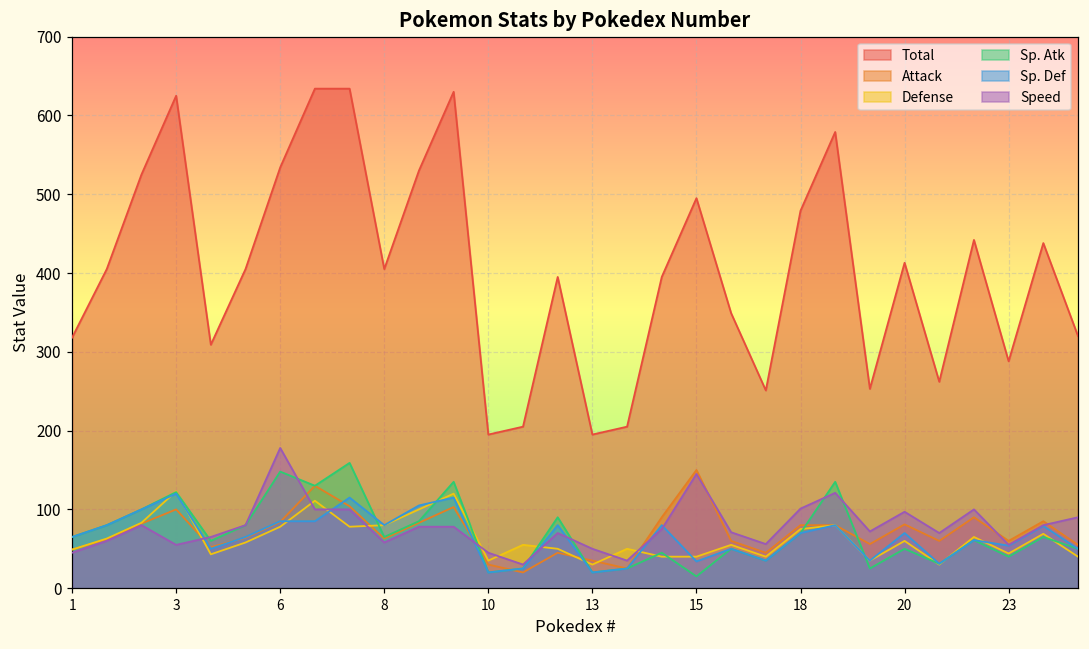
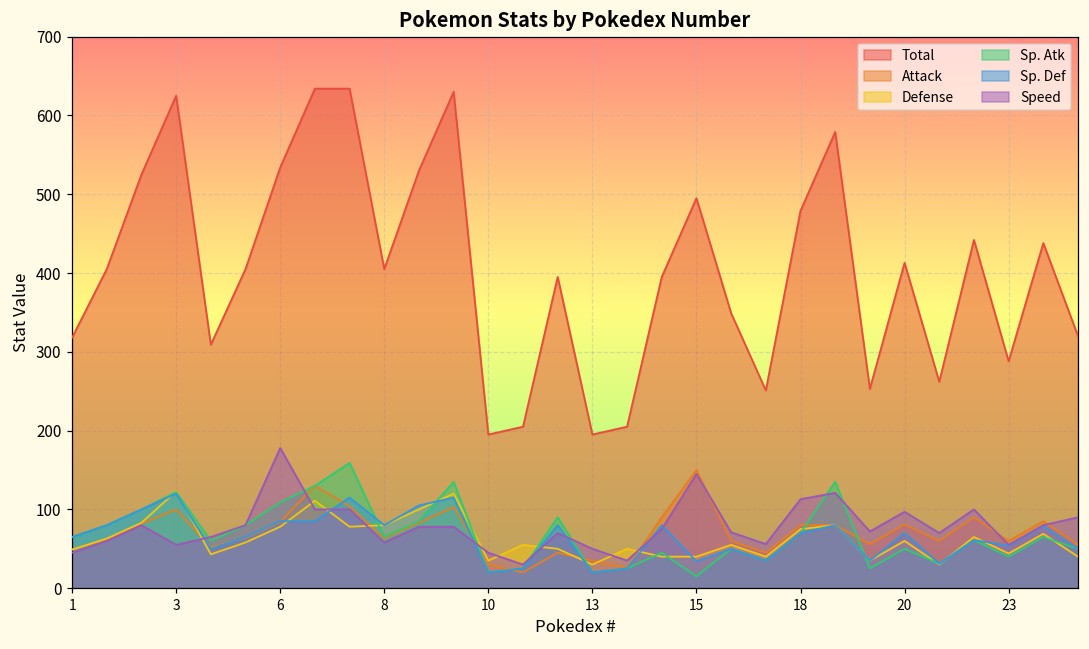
  {
    "Sp. Atk": {
-     "6": 150,
+     "6": 110,
      "15": 20
    },
    "Sp. Def": {
      "15": 30
    },
    "Speed": {
      "3": 60,
      "6": 180,
      "15": 150,
-     "18": 100
+     "18": 110
    }
  }
